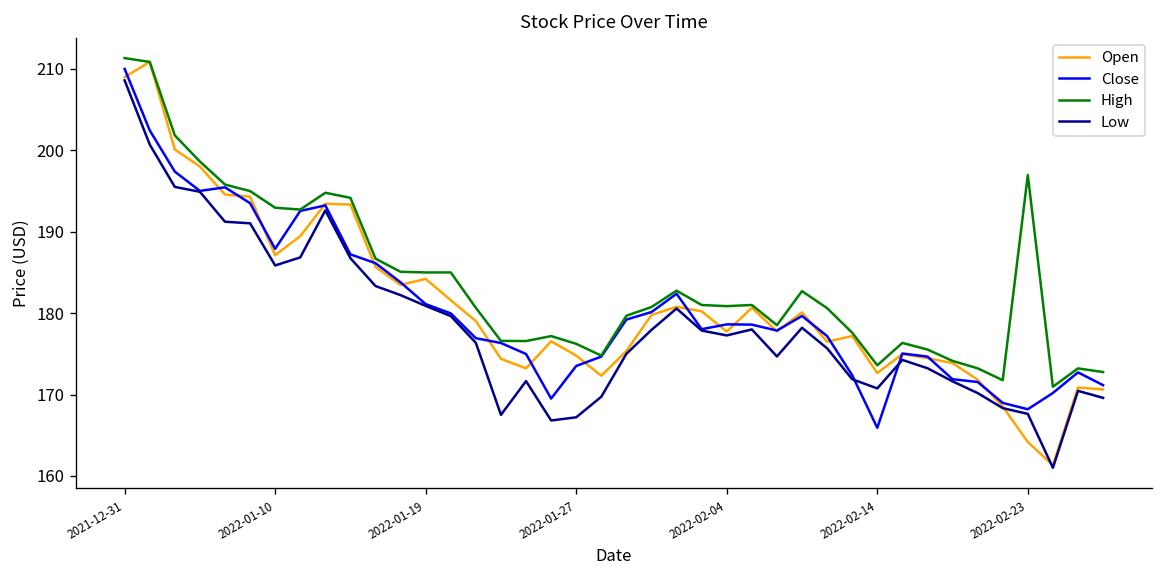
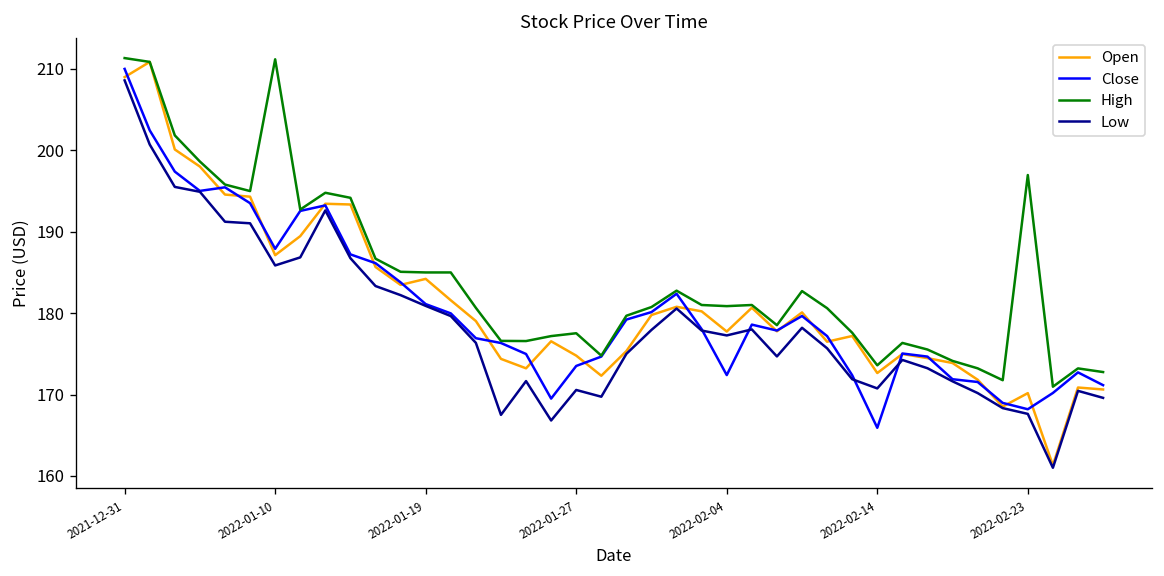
  {
    "Open": {
      "2021-12-31": 209,
      "2022-01-10": 187,
      "2022-01-19": 184,
      "2022-01-27": 175,
      "2022-02-04": 178,
      "2022-02-14": 173,
-     "2022-02-23": 164
+     "2022-02-23": 170
    },
    "Close": {
      "2021-12-31": 210,
      "2022-01-10": 188,
      "2022-01-27": 174,
-     "2022-02-04": 179,
+     "2022-02-04": 172,
      "2022-02-14": 166,
      "2022-02-23": 168
    },
    "High": {
      "2021-12-31": 211,
-     "2022-01-10": 193,
+     "2022-01-10": 211,
      "2022-01-19": 185,
-     "2022-01-27": 176,
+     "2022-01-27": 178,
      "2022-02-04": 181,
      "2022-02-14": 174,
      "2022-02-23": 197
    },
    "Low": {
      "2021-12-31": 209,
      "2022-01-10": 186,
-     "2022-01-27": 167,
+     "2022-01-27": 171,
      "2022-02-04": 177,
      "2022-02-14": 171,
      "2022-02-23": 168
    }
  }
